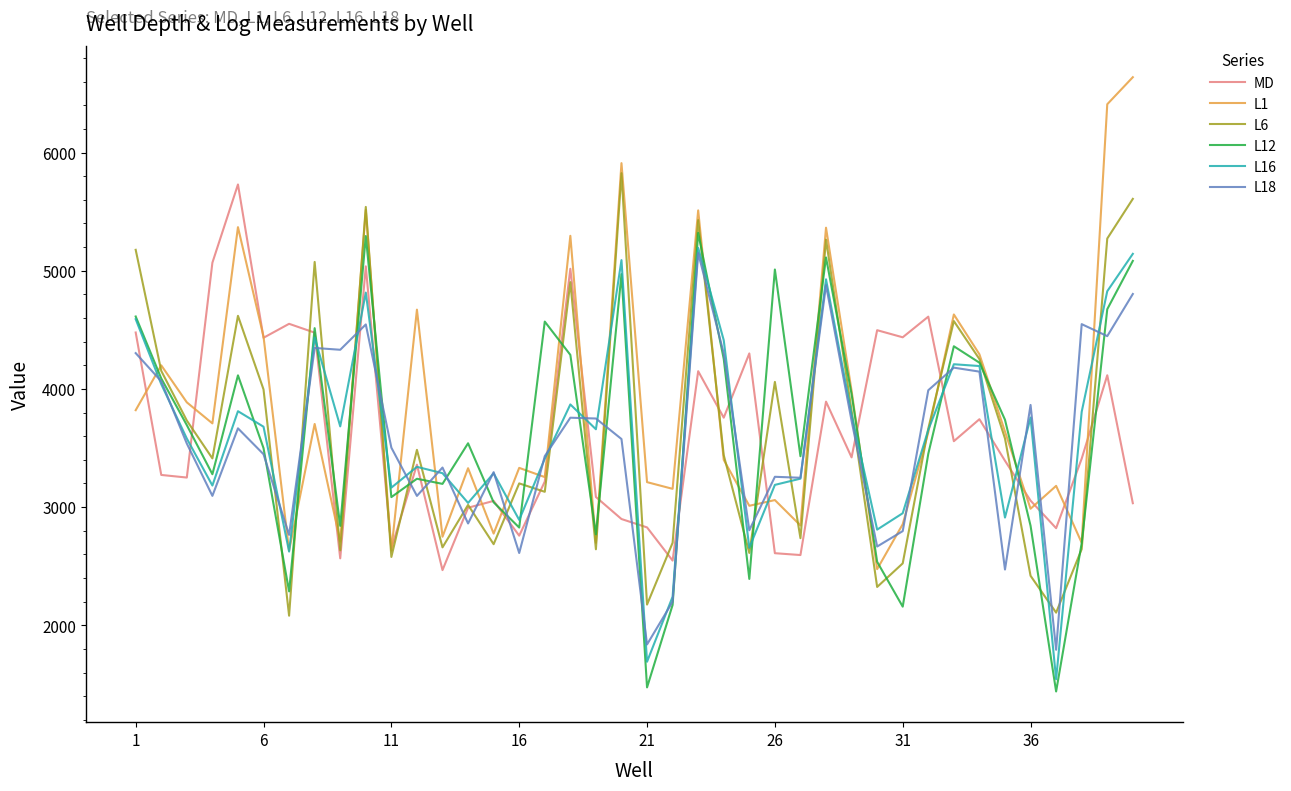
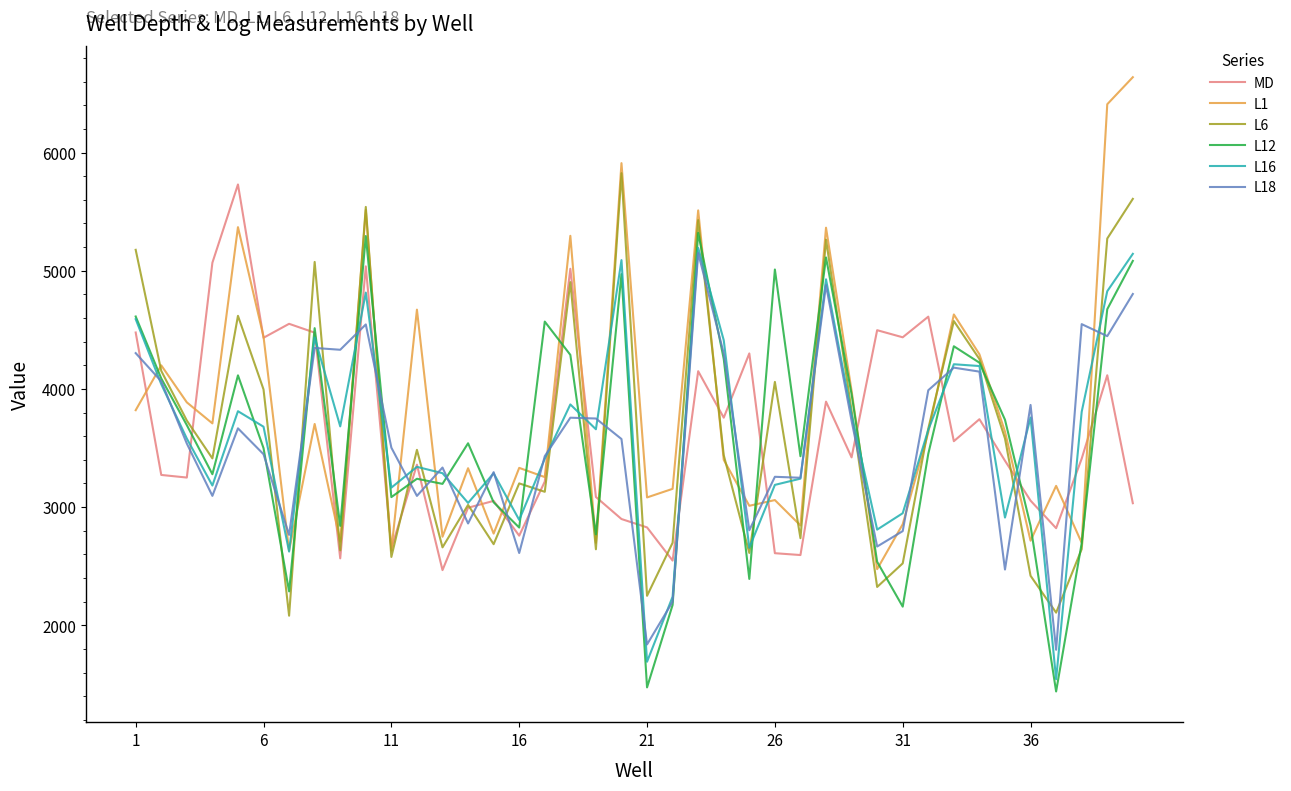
  {
    "MD": {
      "1": 4480,
      "16": 2760,
      "21": 2830,
      "26": 2610,
      "31": 4440,
      "36": 3050
    },
    "L1": {
      "1": 3820,
      "16": 3330,
-     "21": 3210,
+     "21": 3080,
      "26": 3060,
      "31": 2850,
-     "36": 2990
+     "36": 2720
    },
    "L6": {
      "1": 5180,
      "6": 4000,
      "11": 2580,
      "16": 3200,
-     "21": 2180,
+     "21": 2250,
      "26": 4060,
      "31": 2520,
      "36": 2420
    },
    "L12": {
      "1": 4610,
      "6": 3500,
      "11": 3080,
      "16": 2830,
      "21": 1470,
      "26": 5010,
      "31": 2160,
      "36": 2840
    },
    "L16": {
      "1": 4590,
      "6": 3680,
      "11": 3160,
      "16": 2890,
      "21": 1690,
      "26": 3190,
      "31": 2950,
      "36": 3760
    },
    "L18": {
      "1": 4300,
      "6": 3450,
      "11": 3500,
      "16": 2610,
      "21": 1840,
      "26": 3260,
      "31": 2800,
      "36": 3860
    }
  }
